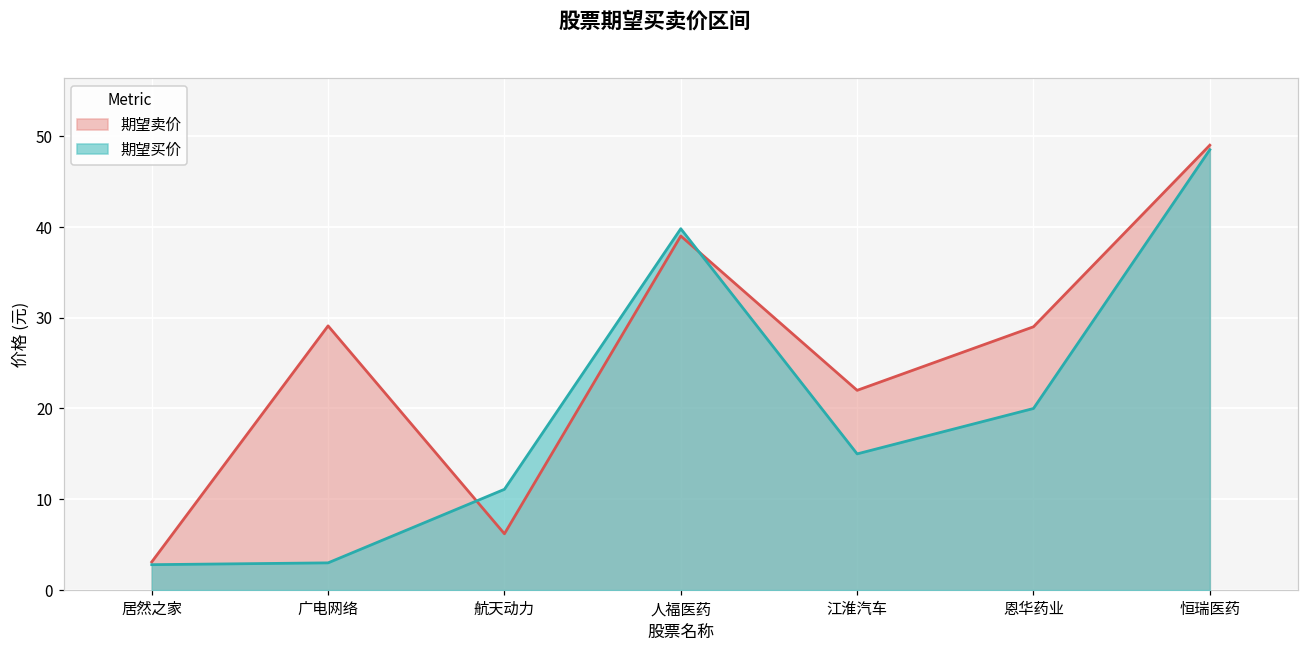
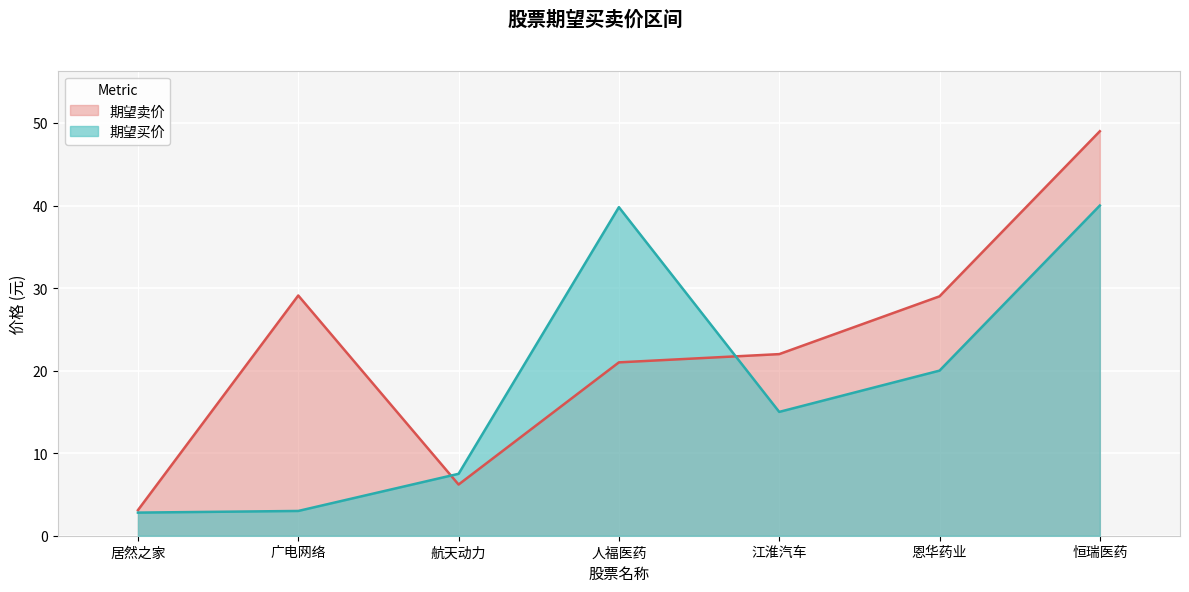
  {
    "期望卖价": {
      "广电网络": 29,
      "航天动力": 6,
-     "人福医药": 39,
+     "人福医药": 21,
      "江淮汽车": 22,
      "恩华药业": 29,
      "恒瑞医药": 49
    },
    "期望买价": {
      "广电网络": 3,
-     "航天动力": 11,
+     "航天动力": 8,
      "人福医药": 40,
      "江淮汽车": 15,
      "恩华药业": 20,
-     "恒瑞医药": 49
+     "恒瑞医药": 40
    }
  }
